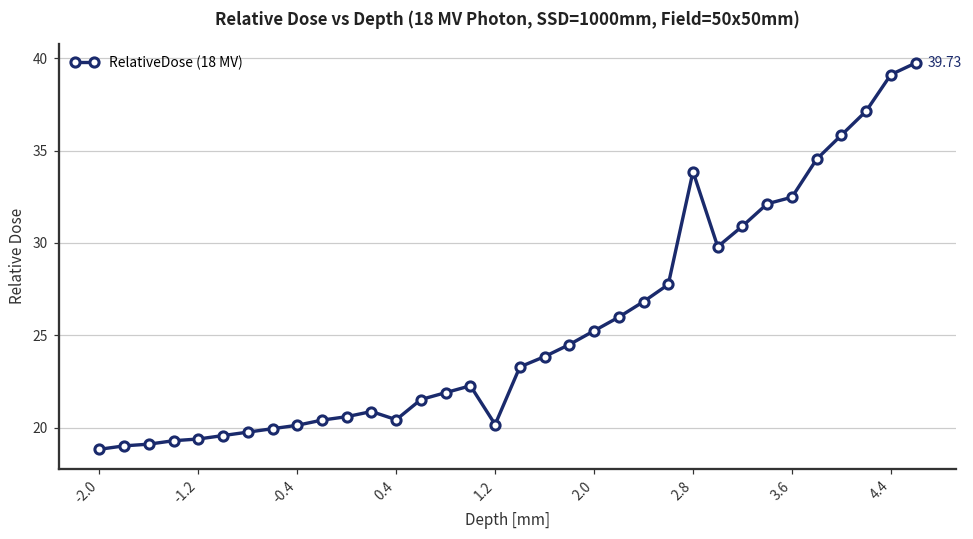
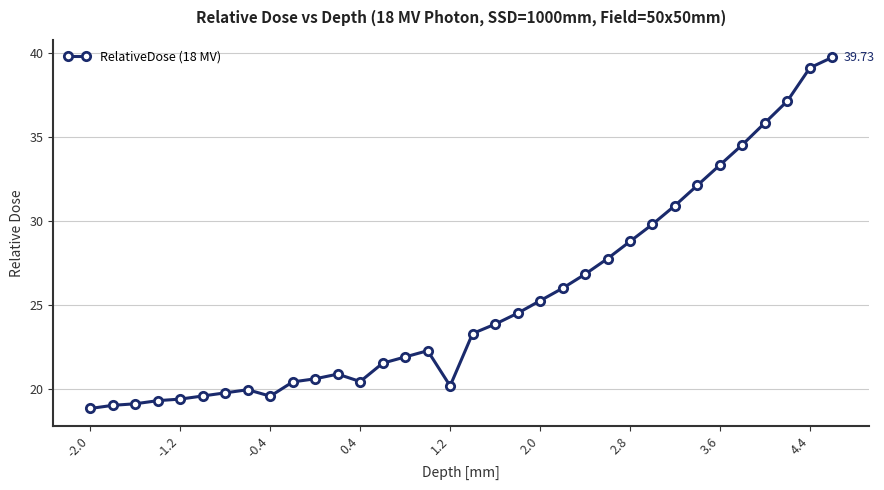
  {
    "-2.0": 18.8,
    "-1.2": 19.4,
-   "-0.4": 20.1,
+   "-0.4": 19.6,
    "0.4": 20.4,
    "1.2": 20.2,
    "2.0": 25.2,
-   "2.8": 33.9,
-   "3.6": 32.5,
+   "2.8": 28.8,
+   "3.6": 33.3,
    "4.4": 39.1
  }
